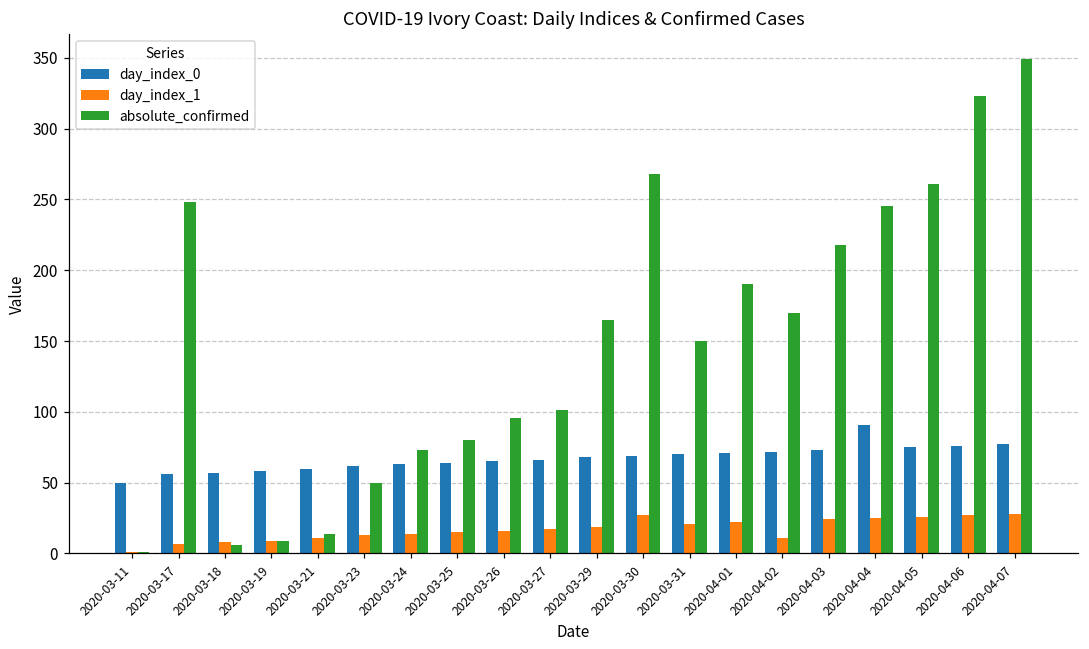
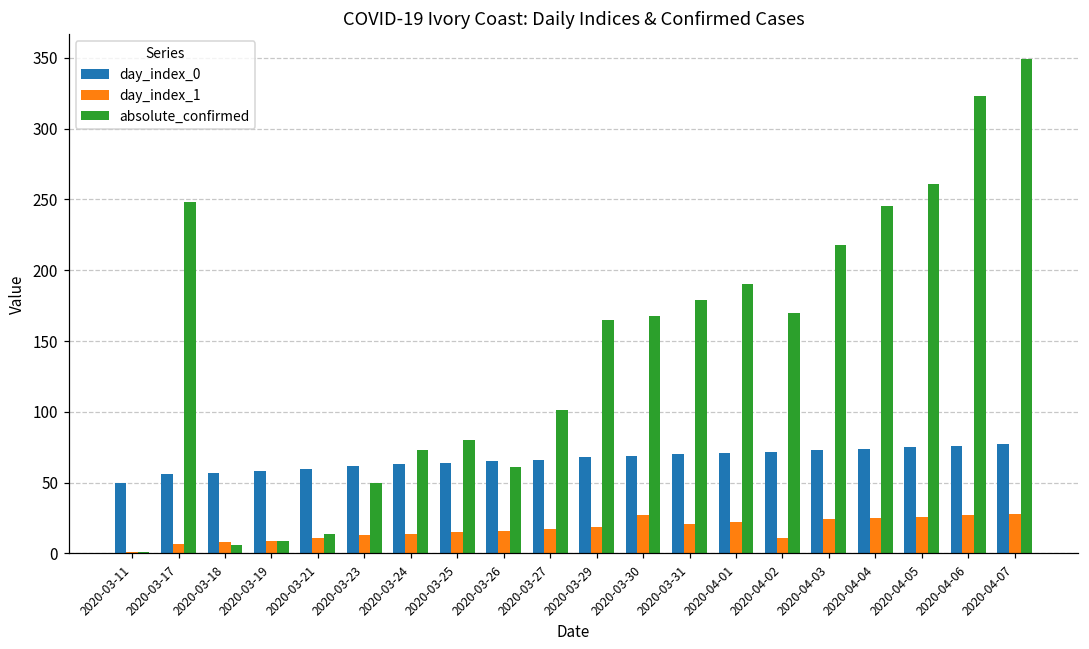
  {
    "day_index_0": {
      "2020-03-11": 50,
      "2020-03-17": 56,
      "2020-03-18": 57,
      "2020-03-19": 58,
      "2020-03-21": 60,
      "2020-03-23": 62,
      "2020-03-24": 63,
      "2020-03-25": 64,
      "2020-03-26": 65,
      "2020-03-27": 66,
      "2020-03-29": 68,
      "2020-03-30": 69,
      "2020-03-31": 70,
      "2020-04-01": 71,
      "2020-04-02": 72,
      "2020-04-03": 73,
-     "2020-04-04": 91,
+     "2020-04-04": 74,
      "2020-04-05": 75,
      "2020-04-06": 76,
      "2020-04-07": 77
    },
    "day_index_1": {
      "2020-03-17": 7,
      "2020-03-18": 8,
      "2020-03-19": 9,
      "2020-03-21": 11,
      "2020-03-23": 13,
      "2020-03-24": 14,
      "2020-03-25": 15,
      "2020-03-26": 16,
      "2020-03-27": 17,
      "2020-03-29": 19,
      "2020-03-30": 27,
      "2020-03-31": 21,
      "2020-04-01": 22,
      "2020-04-02": 11,
      "2020-04-03": 24,
      "2020-04-04": 25,
      "2020-04-05": 26,
      "2020-04-06": 27,
      "2020-04-07": 28
    },
    "absolute_confirmed": {
      "2020-03-17": 248,
      "2020-03-18": 6,
      "2020-03-19": 9,
      "2020-03-21": 14,
      "2020-03-23": 50,
      "2020-03-24": 73,
      "2020-03-25": 80,
-     "2020-03-26": 96,
+     "2020-03-26": 61,
      "2020-03-27": 101,
      "2020-03-29": 165,
-     "2020-03-30": 268,
-     "2020-03-31": 150,
+     "2020-03-30": 168,
+     "2020-03-31": 179,
      "2020-04-01": 190,
      "2020-04-02": 170,
      "2020-04-03": 218,
      "2020-04-04": 245,
      "2020-04-05": 261,
      "2020-04-06": 323,
      "2020-04-07": 349
    }
  }
